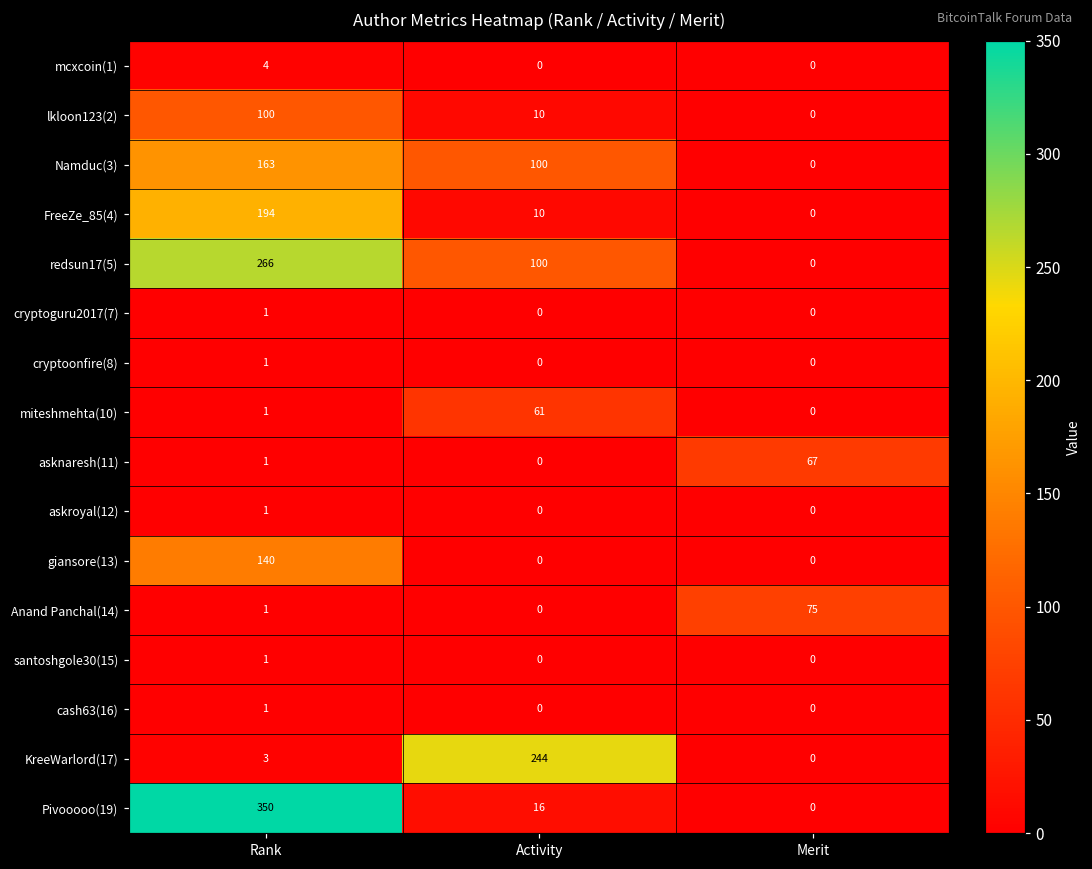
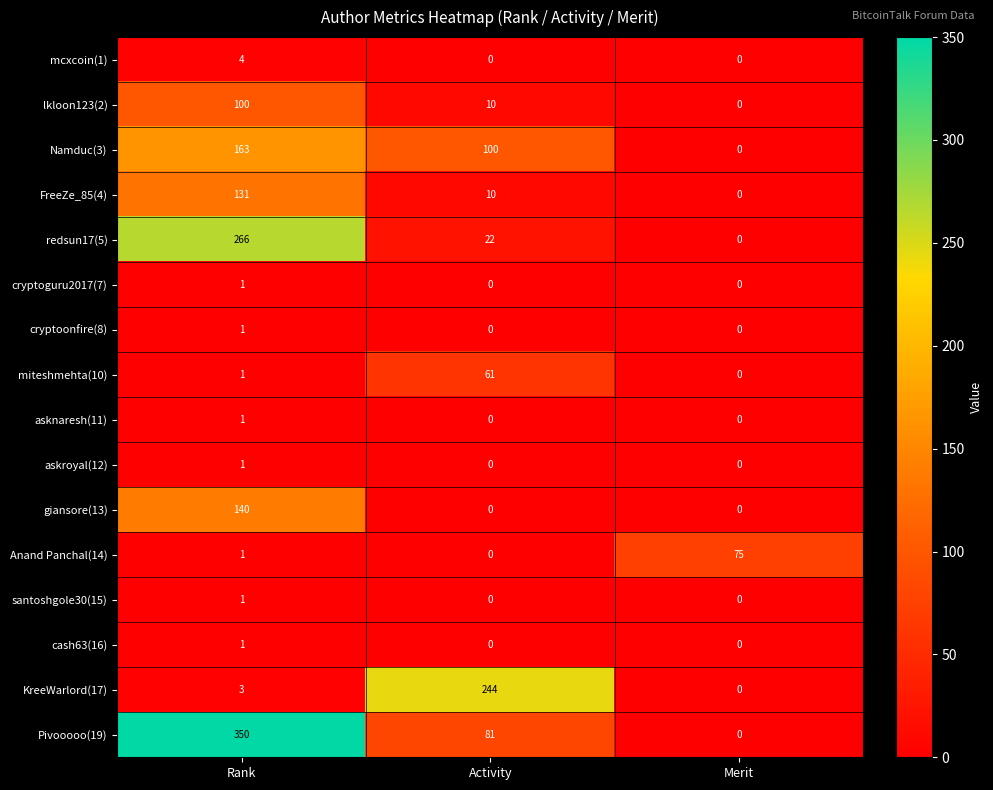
  {
    "mcxcoin(1)": {
      "Rank": 4,
      "Activity": 0,
      "Merit": 0
    },
    "lkloon123(2)": {
      "Rank": 100,
      "Activity": 10,
      "Merit": 0
    },
    "Namduc(3)": {
      "Rank": 163,
      "Activity": 100,
      "Merit": 0
    },
    "FreeZe_85(4)": {
-     "Rank": 194,
+     "Rank": 131,
      "Activity": 10,
      "Merit": 0
    },
    "redsun17(5)": {
      "Rank": 266,
-     "Activity": 100,
+     "Activity": 22,
      "Merit": 0
    },
    "cryptoguru2017(7)": {
      "Rank": 1,
      "Activity": 0,
      "Merit": 0
    },
    "cryptoonfire(8)": {
      "Rank": 1,
      "Activity": 0,
      "Merit": 0
    },
    "miteshmehta(10)": {
      "Rank": 1,
      "Activity": 61,
      "Merit": 0
    },
    "asknaresh(11)": {
      "Rank": 1,
      "Activity": 0,
-     "Merit": 67
+     "Merit": 0
    },
    "askroyal(12)": {
      "Rank": 1,
      "Activity": 0,
      "Merit": 0
    },
    "giansore(13)": {
      "Rank": 140,
      "Activity": 0,
      "Merit": 0
    },
    "Anand Panchal(14)": {
      "Rank": 1,
      "Activity": 0,
      "Merit": 75
    },
    "santoshgole30(15)": {
      "Rank": 1,
      "Activity": 0,
      "Merit": 0
    },
    "cash63(16)": {
      "Rank": 1,
      "Activity": 0,
      "Merit": 0
    },
    "KreeWarlord(17)": {
      "Rank": 3,
      "Activity": 244,
      "Merit": 0
    },
    "Pivooooo(19)": {
      "Rank": 350,
-     "Activity": 16,
+     "Activity": 81,
      "Merit": 0
    }
  }
